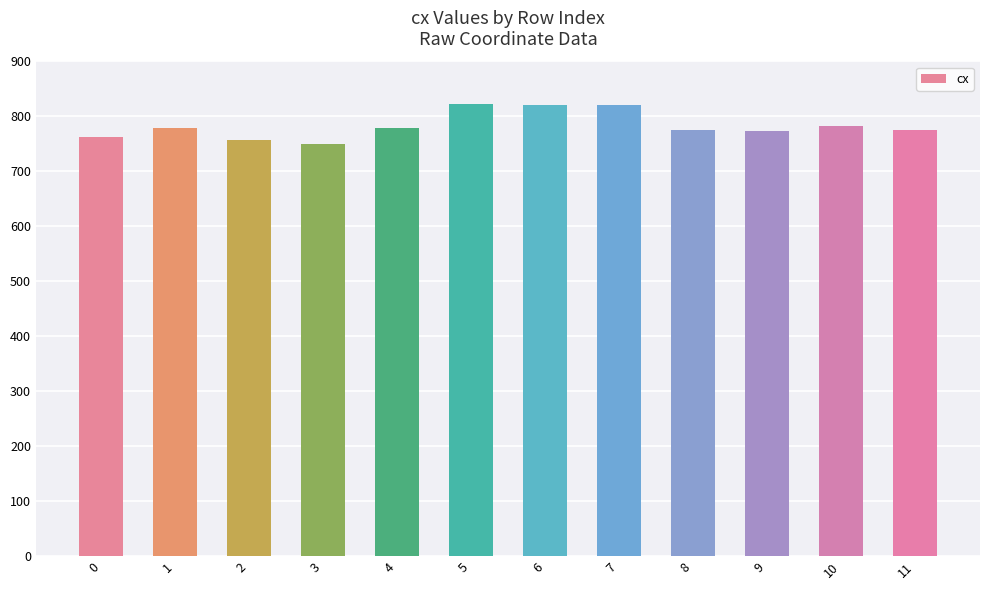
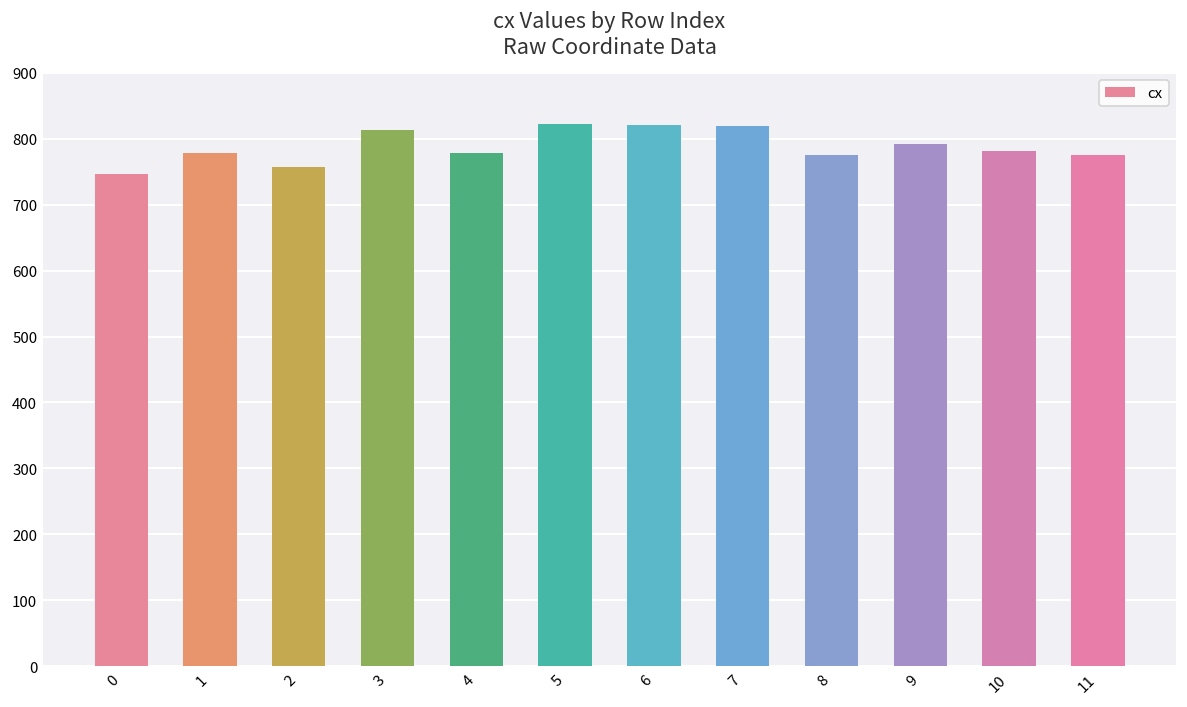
  {
-   "0": 760,
+   "0": 750,
    "1": 780,
    "2": 760,
-   "3": 750,
+   "3": 810,
    "4": 780,
    "5": 820,
    "6": 820,
    "7": 820,
    "8": 780,
-   "9": 770,
+   "9": 790,
    "10": 780,
    "11": 780
  }
